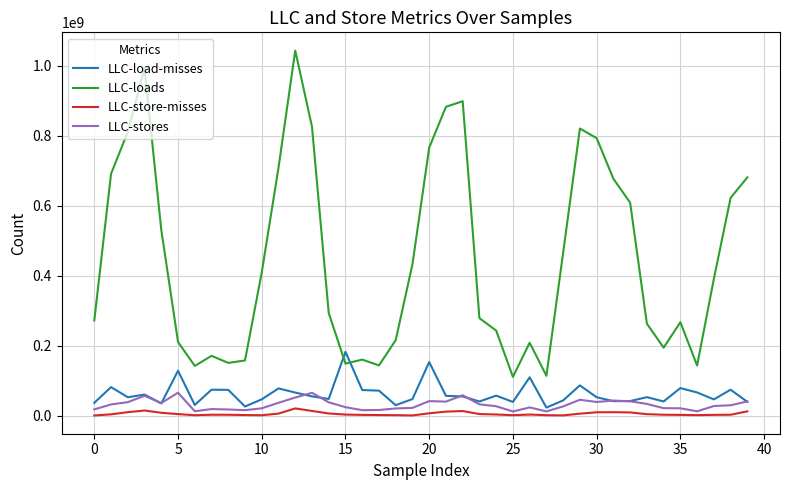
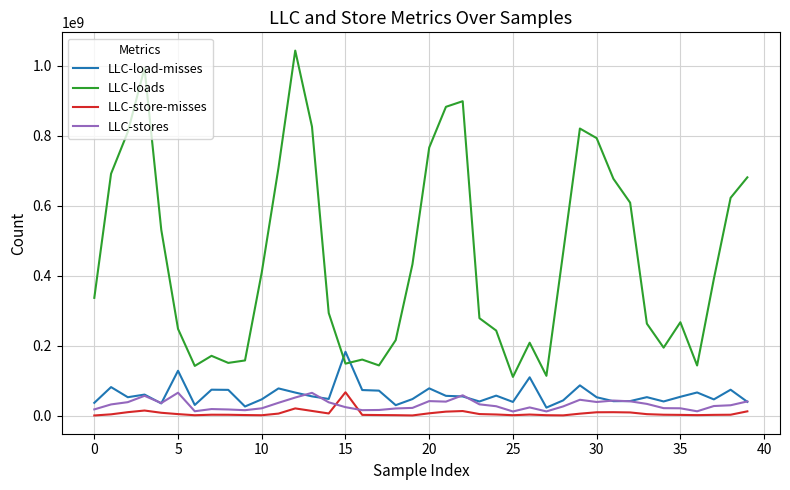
  {
    "LLC-load-misses": {
      "0": 40000000,
      "5": 130000000,
      "10": 50000000,
      "15": 180000000,
-     "20": 150000000,
+     "20": 80000000,
      "25": 40000000,
      "30": 50000000,
-     "35": 80000000
+     "35": 50000000
    },
    "LLC-loads": {
-     "0": 270000000,
-     "5": 210000000,
+     "0": 340000000,
+     "5": 250000000,
      "10": 410000000,
      "15": 150000000,
      "20": 770000000,
      "25": 110000000,
      "30": 790000000,
      "35": 270000000
    },
    "LLC-store-misses": {
      "0": 0,
      "5": 10000000,
      "10": 0,
-     "15": 0,
+     "15": 70000000,
      "20": 10000000,
      "25": 0,
      "30": 10000000,
      "35": 0
    },
    "LLC-stores": {
      "0": 20000000,
      "5": 70000000,
      "10": 20000000,
      "15": 30000000,
      "20": 40000000,
      "25": 10000000,
      "30": 40000000,
      "35": 20000000
    }
  }
